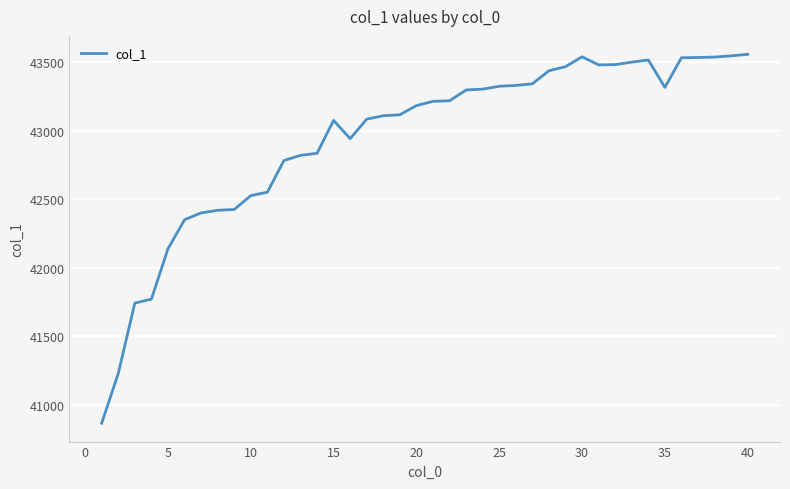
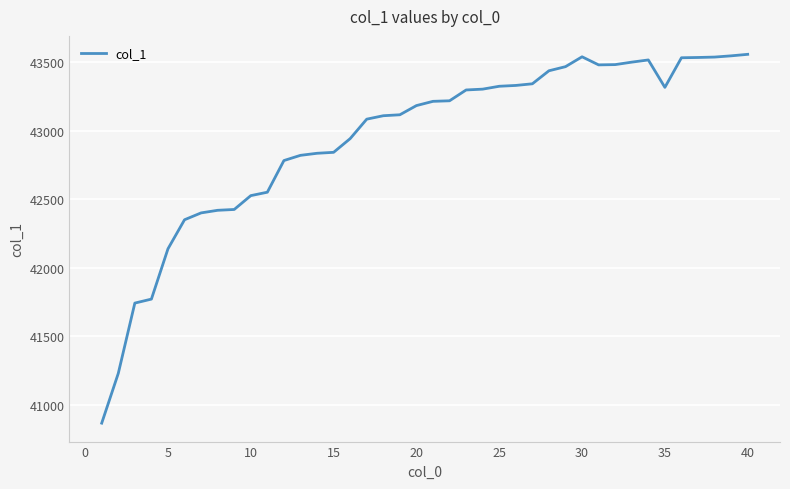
  {
    "5": 42140,
    "10": 42530,
-   "15": 43080,
+   "15": 42840,
    "20": 43180,
    "25": 43330,
    "30": 43540,
    "35": 43320,
    "40": 43560
  }
